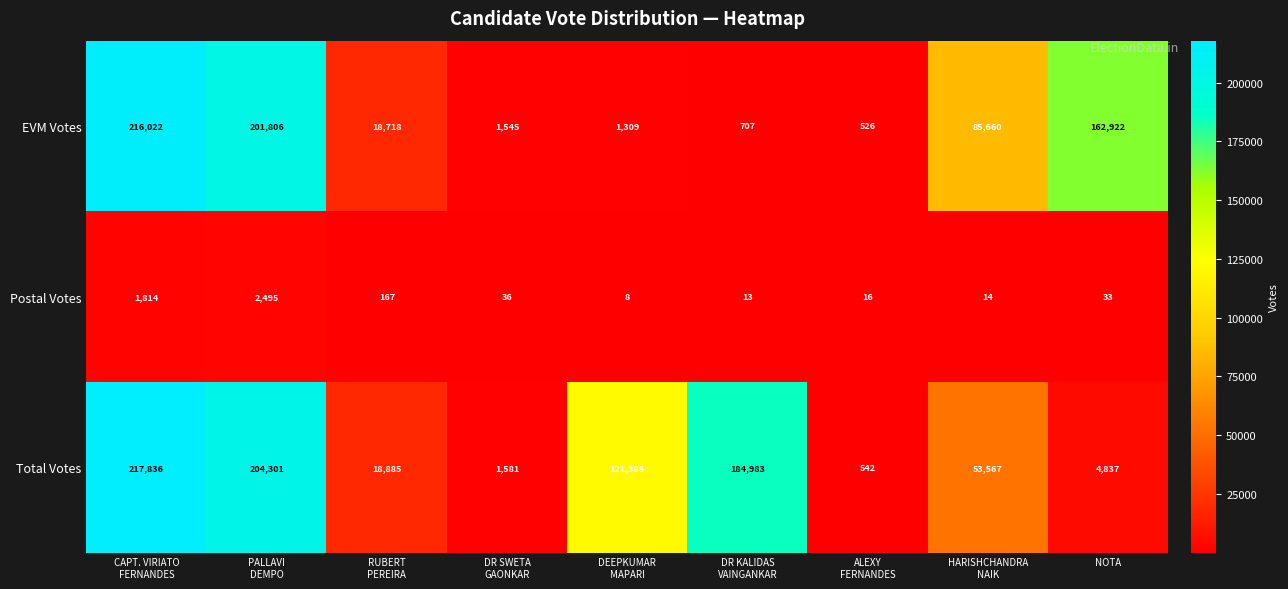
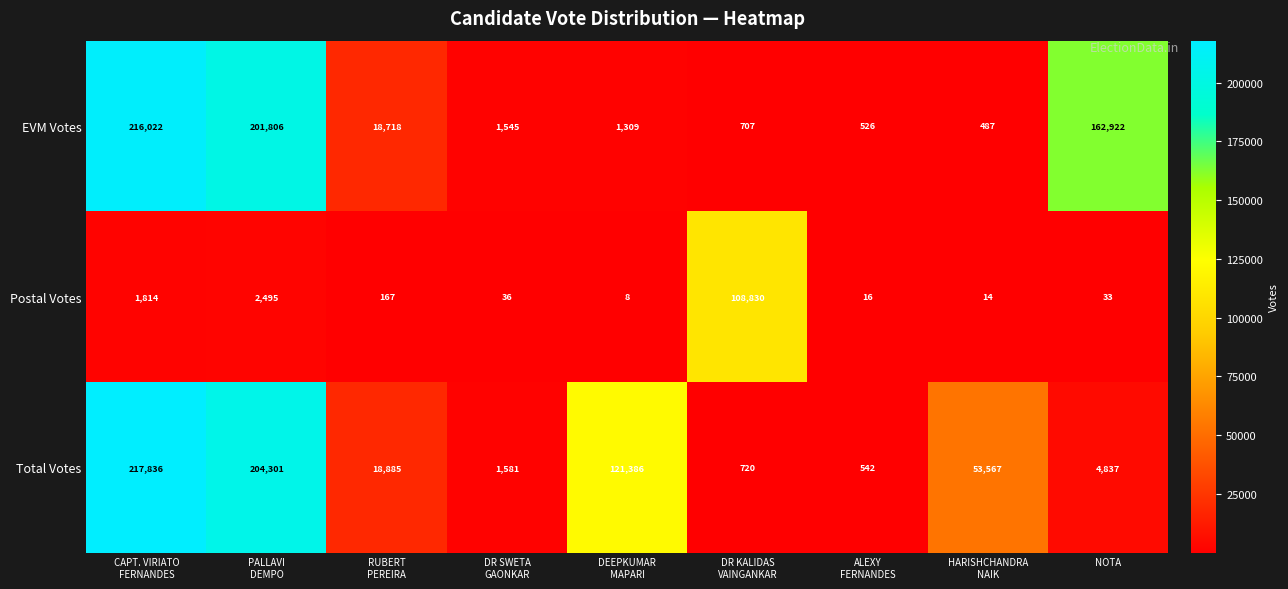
  {
    "EVM Votes": {
      "CAPT. VIRIATO FERNANDES": "216,022",
      "PALLAVI DEMPO": "201,806",
      "RUBERT PEREIRA": "18,718",
      "DR SWETA GAONKAR": "1,545",
      "DEEPKUMAR MAPARI": "1,309",
      "DR KALIDAS VAINGANKAR": "707",
      "ALEXY FERNANDES": "526",
-     "HARISHCHANDRA NAIK": "85,660"
+     "HARISHCHANDRA NAIK": "487"
    },
    "Postal Votes": {
      "CAPT. VIRIATO FERNANDES": "1,814",
      "PALLAVI DEMPO": "2,495",
      "RUBERT PEREIRA": "167",
      "DR SWETA GAONKAR": "36",
      "DEEPKUMAR MAPARI": "8",
-     "DR KALIDAS VAINGANKAR": "13",
+     "DR KALIDAS VAINGANKAR": "108,830",
      "ALEXY FERNANDES": "16",
      "HARISHCHANDRA NAIK": "14",
      "NOTA": "33"
    },
    "Total Votes": {
      "CAPT. VIRIATO FERNANDES": "217,836",
      "PALLAVI DEMPO": "204,301",
      "RUBERT PEREIRA": "18,885",
      "DR SWETA GAONKAR": "1,581",
      "DEEPKUMAR MAPARI": "121,386",
-     "DR KALIDAS VAINGANKAR": "184,983",
+     "DR KALIDAS VAINGANKAR": "720",
      "ALEXY FERNANDES": "542",
      "HARISHCHANDRA NAIK": "53,567",
      "NOTA": "4,837"
    }
  }
